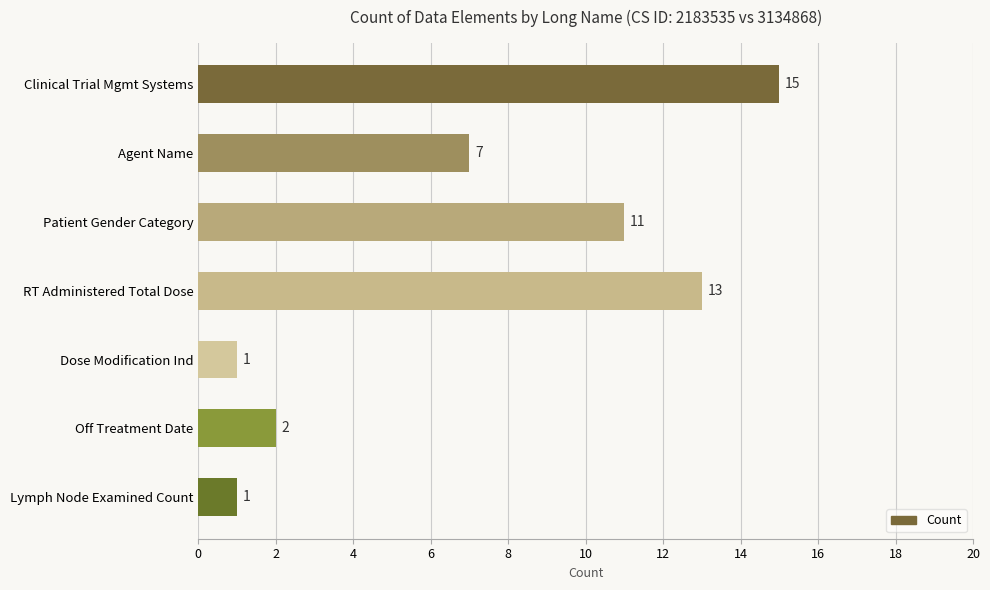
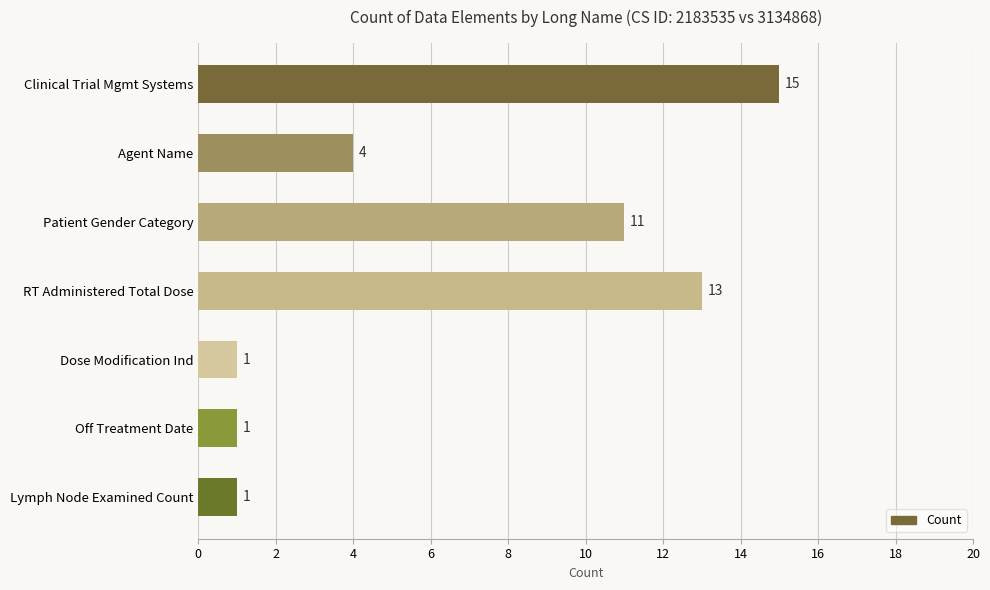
  {
    "Clinical Trial Mgmt Systems": 15,
-   "Agent Name": 7,
+   "Agent Name": 4,
    "Patient Gender Category": 11,
    "RT Administered Total Dose": 13,
    "Dose Modification Ind": 1,
-   "Off Treatment Date": 2,
+   "Off Treatment Date": 1,
    "Lymph Node Examined Count": 1
  }
